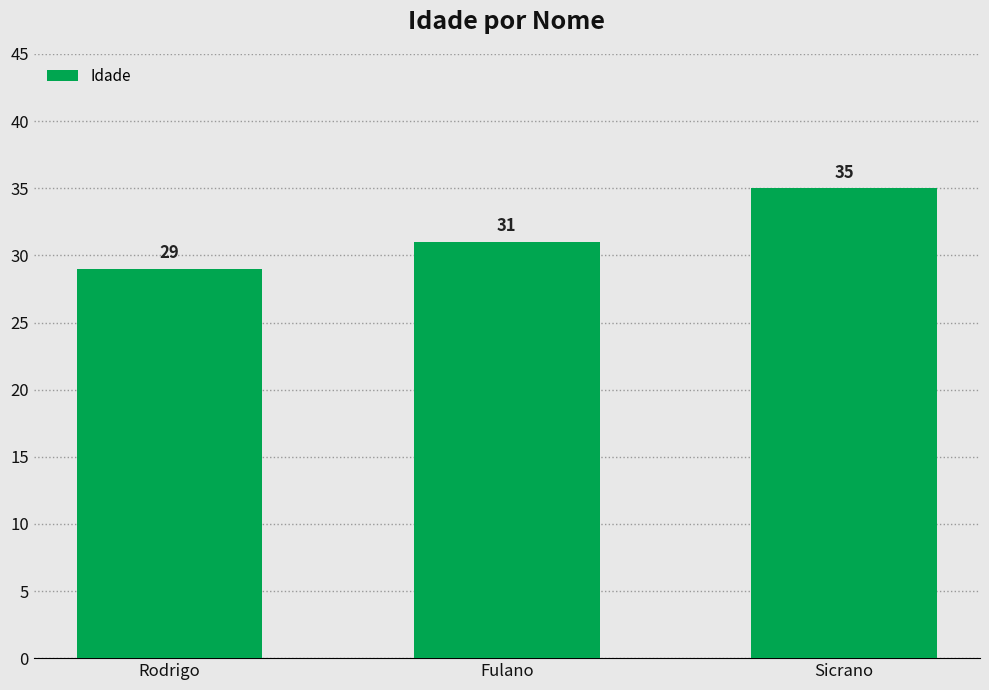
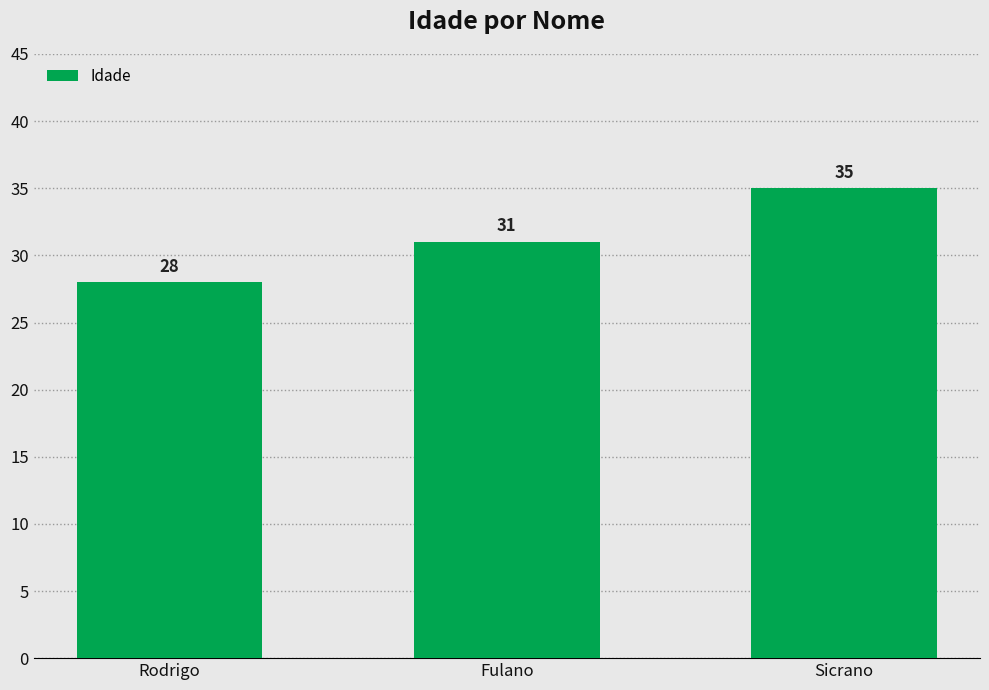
  {
-   "Rodrigo": 29,
+   "Rodrigo": 28,
    "Fulano": 31,
    "Sicrano": 35
  }
